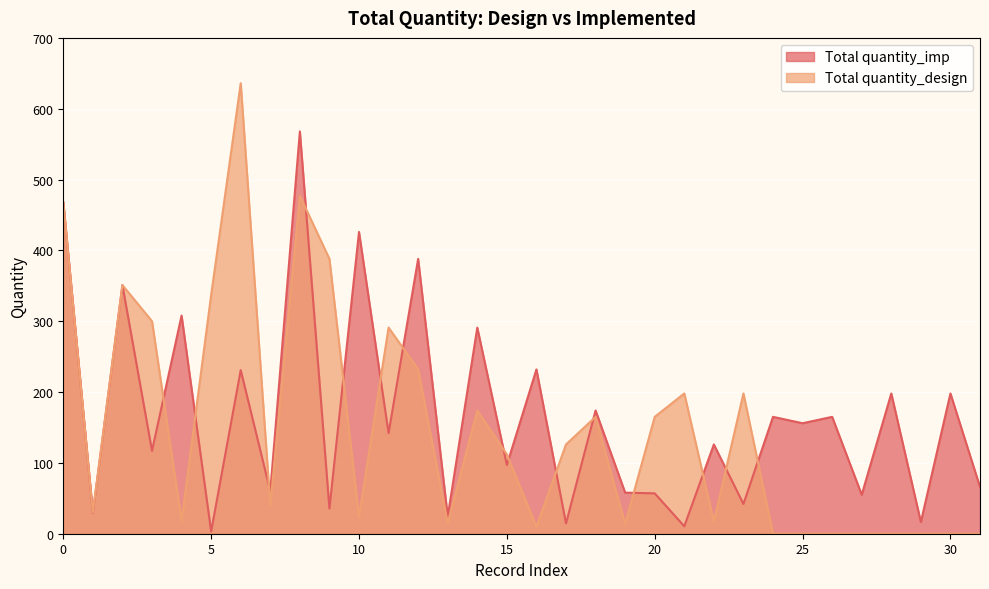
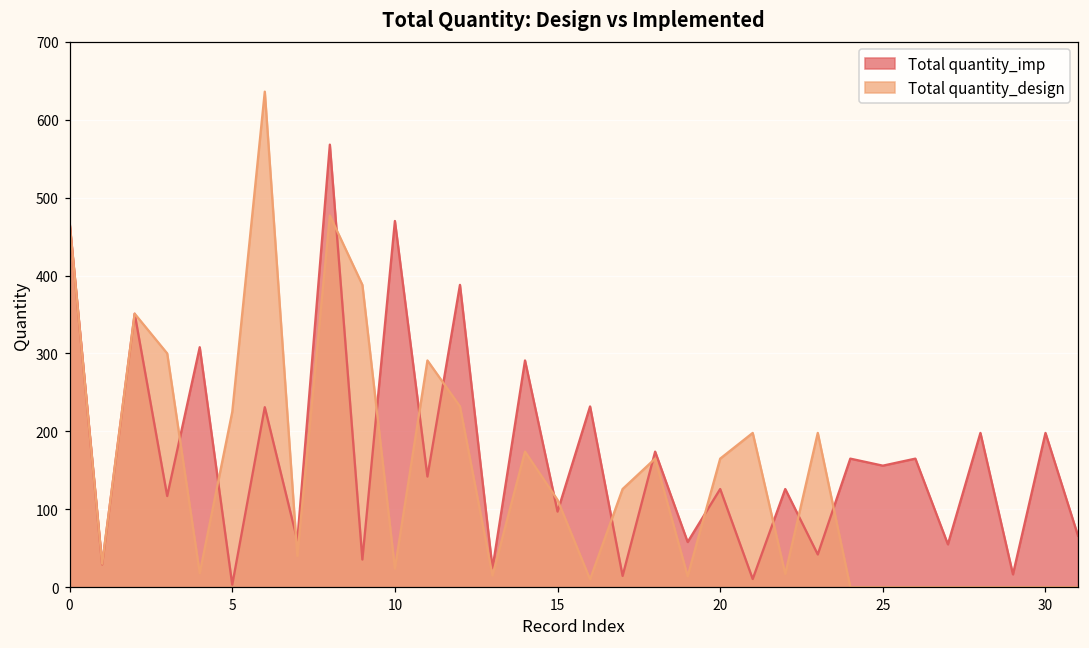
  {
    "Total quantity_imp": {
      "5": 0,
-     "10": 430,
+     "10": 470,
      "15": 100,
-     "20": 60,
+     "20": 130,
      "25": 160,
      "30": 200
    },
    "Total quantity_design": {
-     "5": 340,
+     "5": 230,
      "10": 20,
      "15": 110,
      "20": 170,
      "25": 0,
      "30": 0
    }
  }
